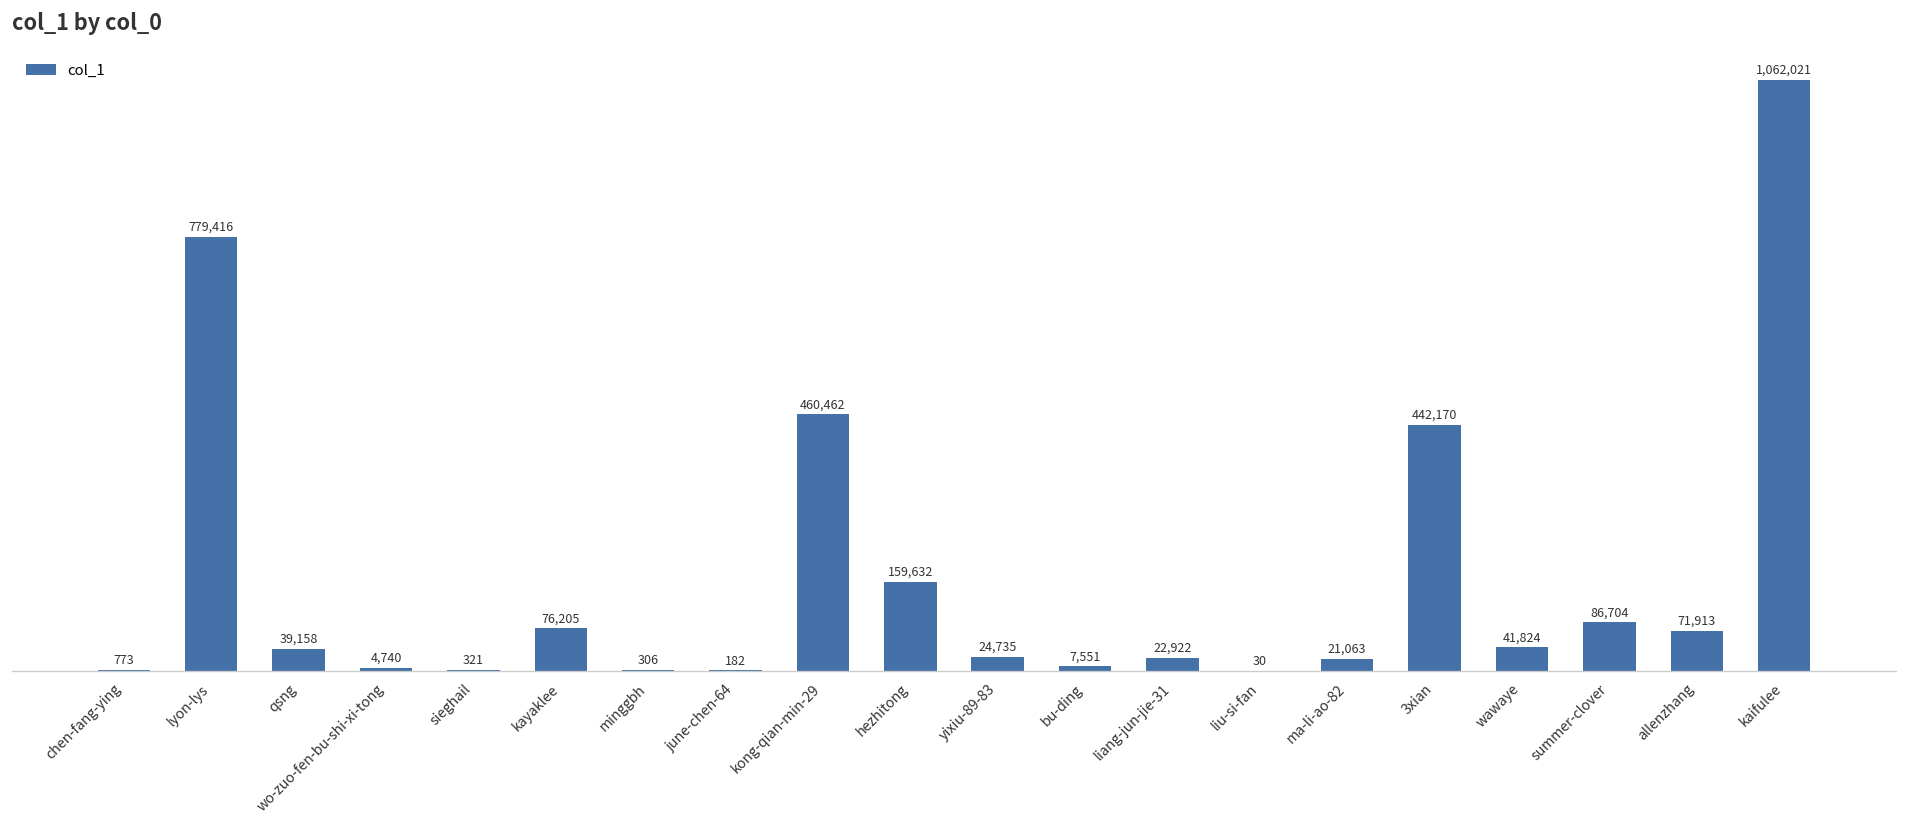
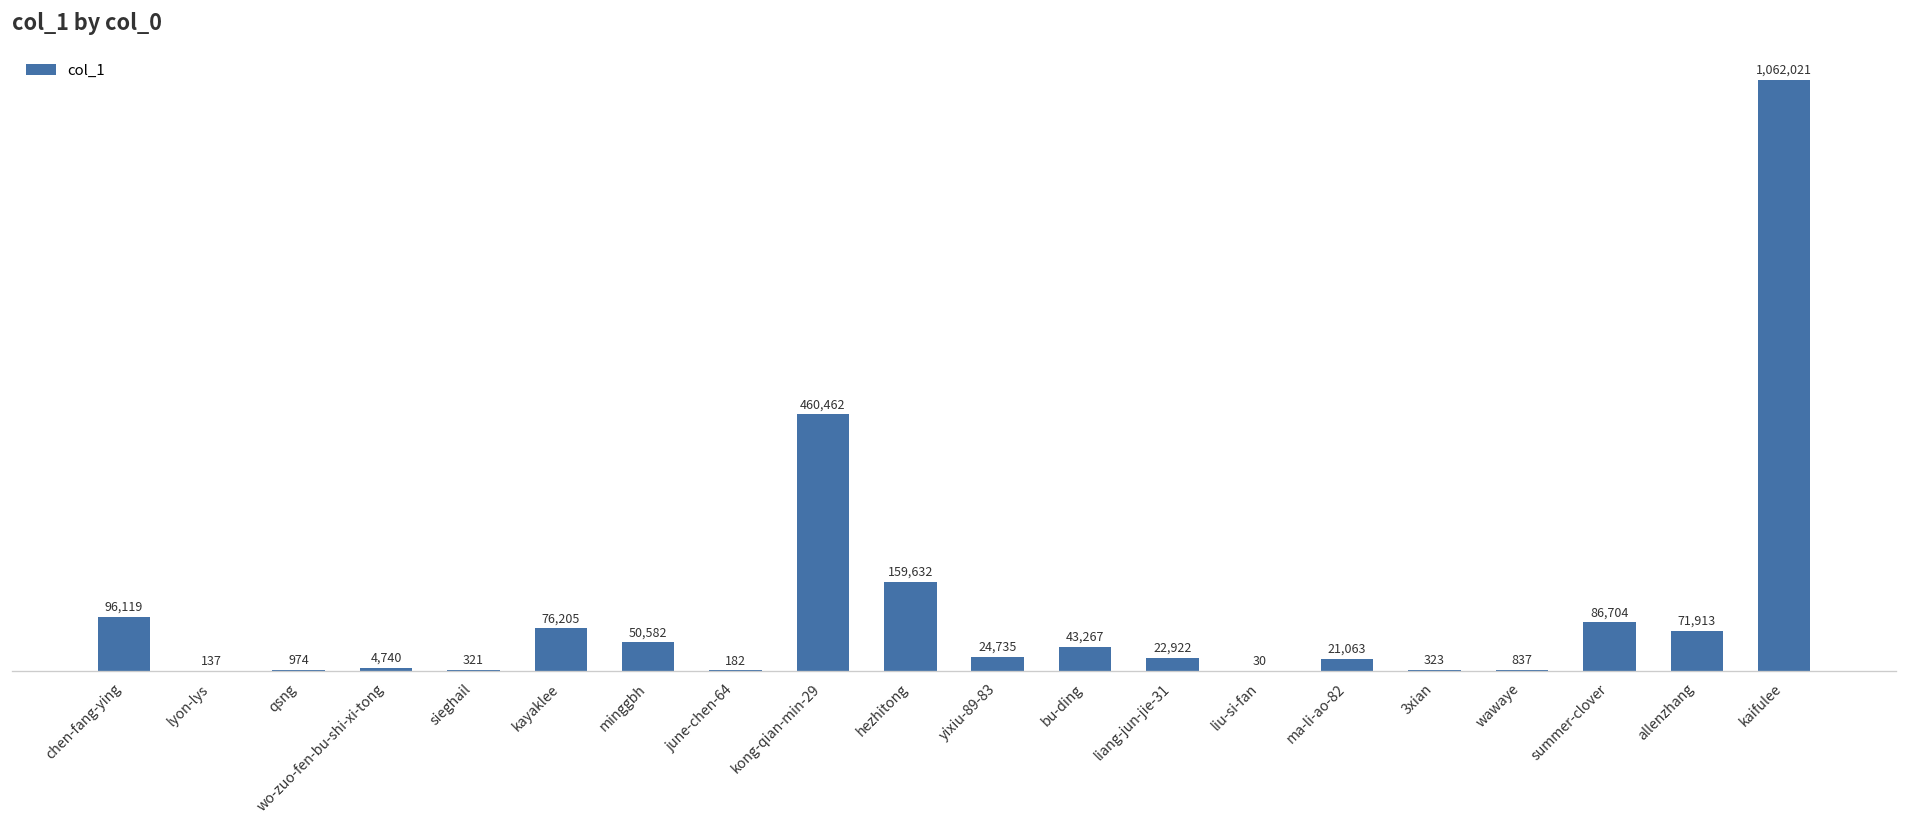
  {
-   "chen-fang-ying": "773",
-   "lyon-lys": "779,416",
-   "qsng": "39,158",
+   "chen-fang-ying": "96,119",
+   "lyon-lys": "137",
+   "qsng": "974",
    "wo-zuo-fen-bu-shi-xi-tong": "4,740",
    "sieghail": "321",
    "kayaklee": "76,205",
-   "minggbh": "306",
+   "minggbh": "50,582",
    "june-chen-64": "182",
    "kong-qian-min-29": "460,462",
    "hezhitong": "159,632",
    "yixiu-89-83": "24,735",
-   "bu-ding": "7,551",
+   "bu-ding": "43,267",
    "liang-jun-jie-31": "22,922",
    "liu-si-fan": "30",
    "ma-li-ao-82": "21,063",
-   "3xian": "442,170",
-   "wawaye": "41,824",
+   "3xian": "323",
+   "wawaye": "837",
    "summer-clover": "86,704",
    "allenzhang": "71,913",
    "kaifulee": "1,062,021"
  }
